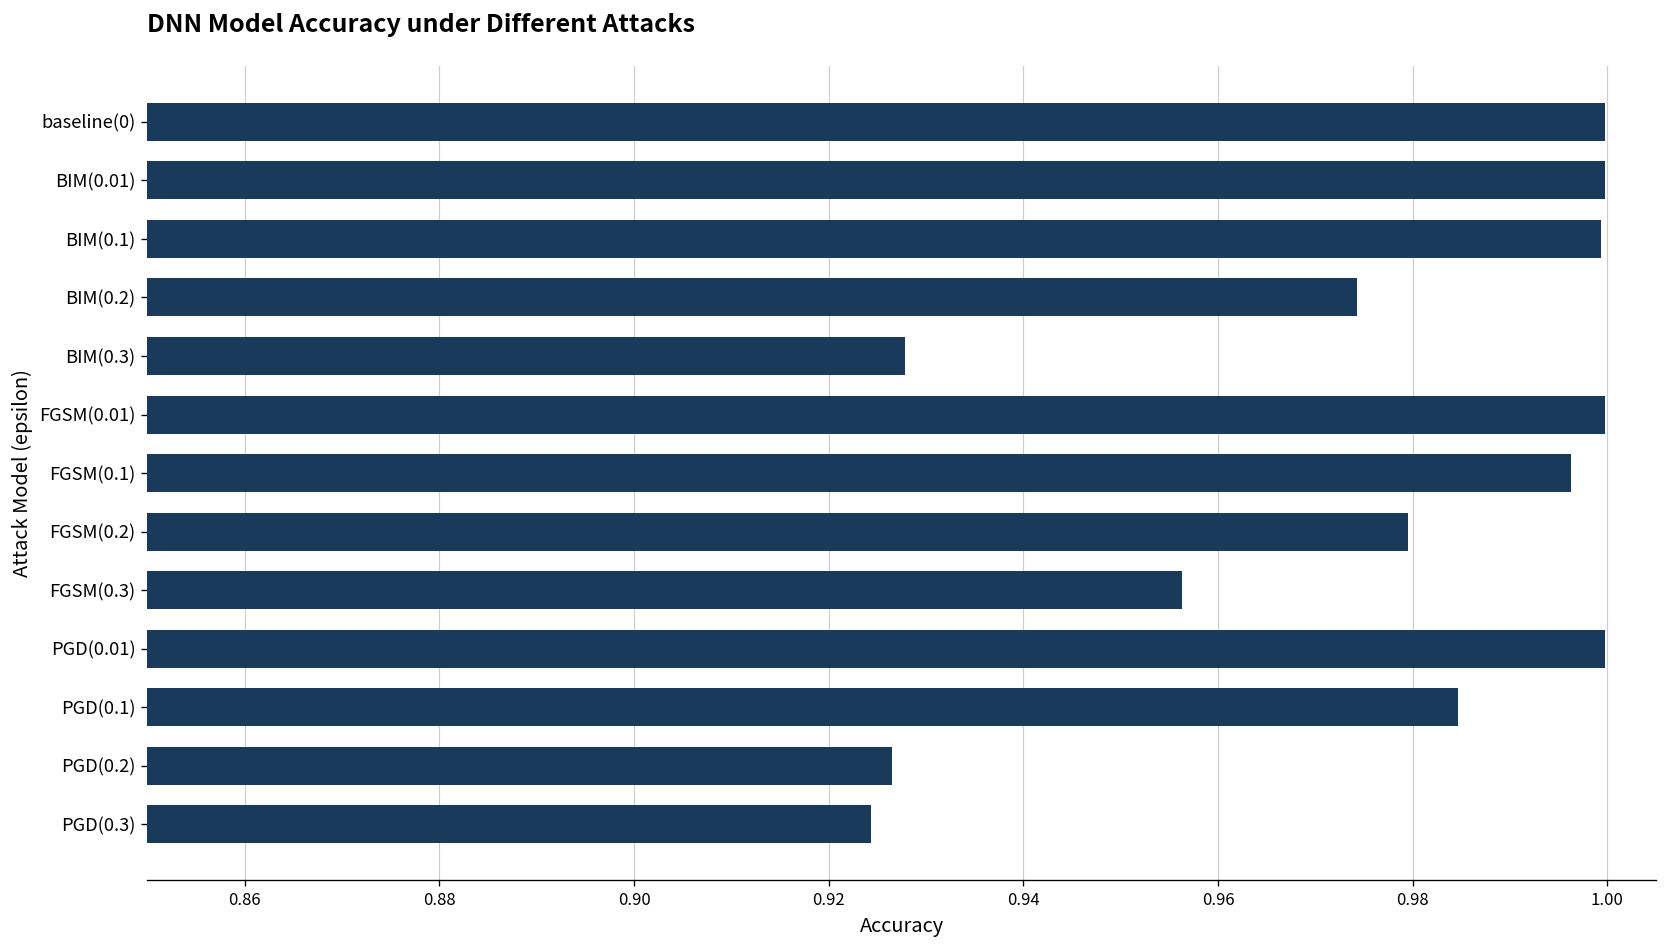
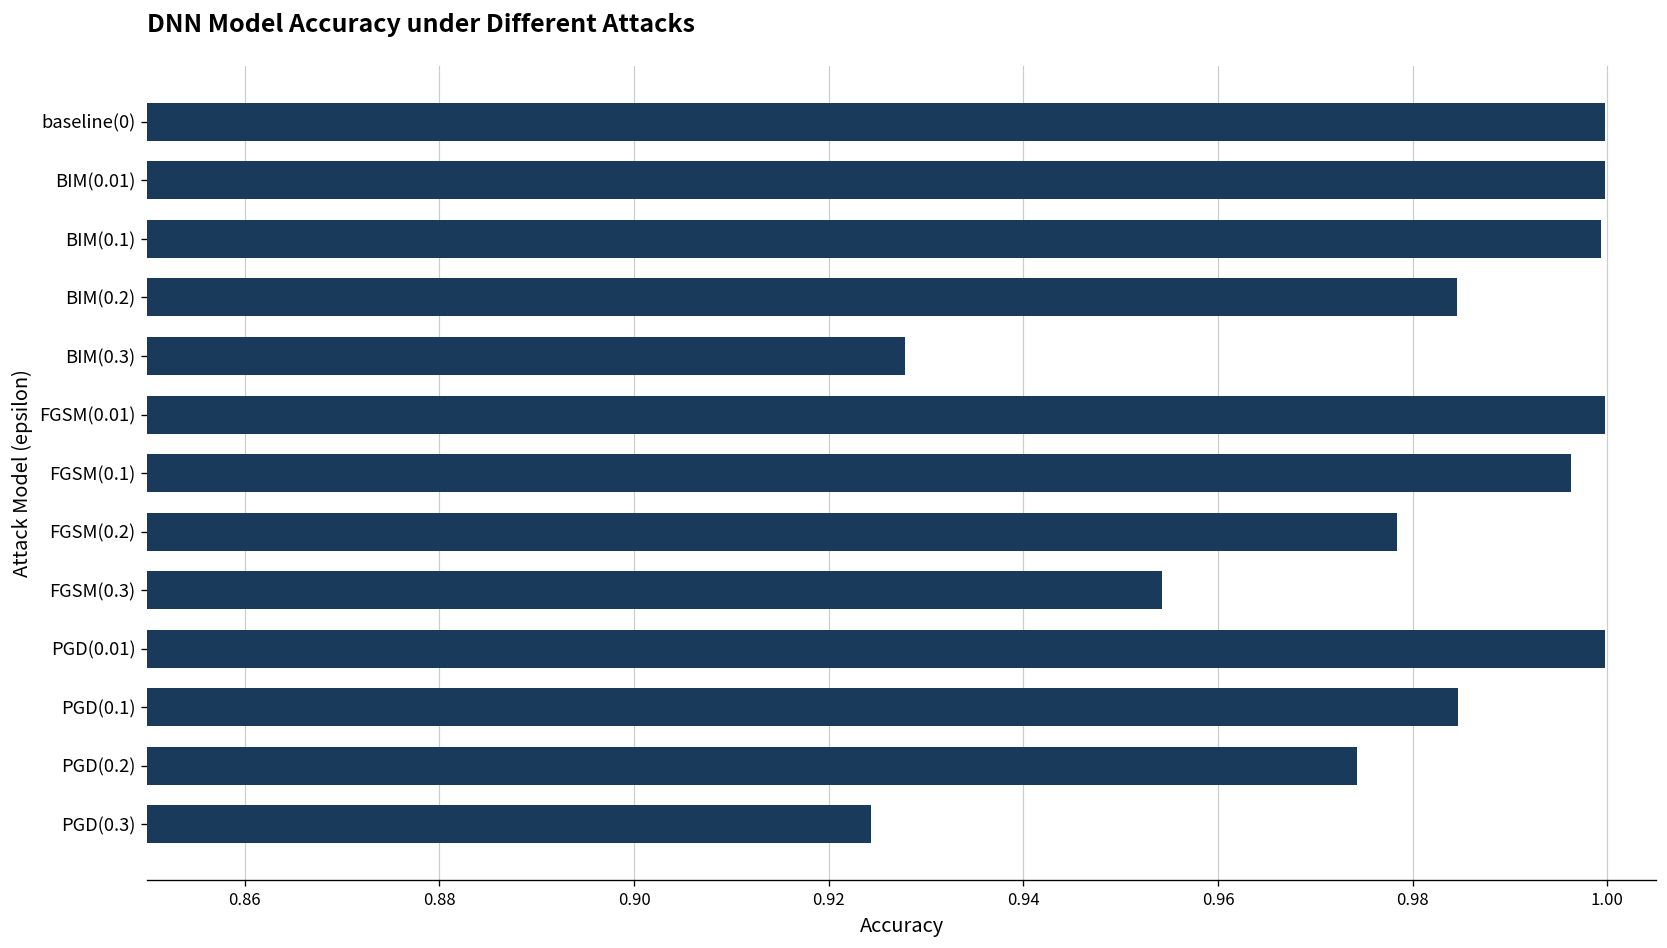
  {
    "baseline(0)": 1.000,
    "BIM(0.01)": 1.000,
    "BIM(0.1)": 0.999,
-   "BIM(0.2)": 0.974,
+   "BIM(0.2)": 0.985,
    "BIM(0.3)": 0.928,
    "FGSM(0.01)": 1.000,
    "FGSM(0.1)": 0.996,
-   "FGSM(0.2)": 0.980,
-   "FGSM(0.3)": 0.956,
+   "FGSM(0.2)": 0.978,
+   "FGSM(0.3)": 0.954,
    "PGD(0.01)": 1.000,
    "PGD(0.1)": 0.985,
-   "PGD(0.2)": 0.927,
+   "PGD(0.2)": 0.974,
    "PGD(0.3)": 0.924
  }
